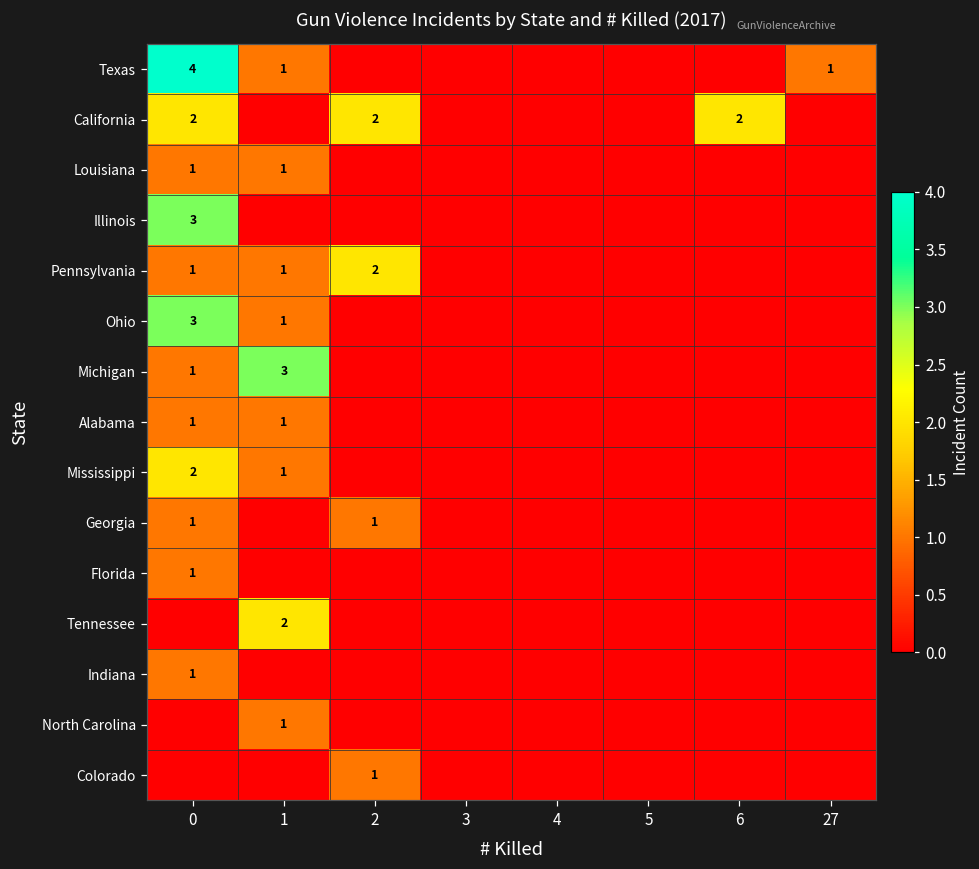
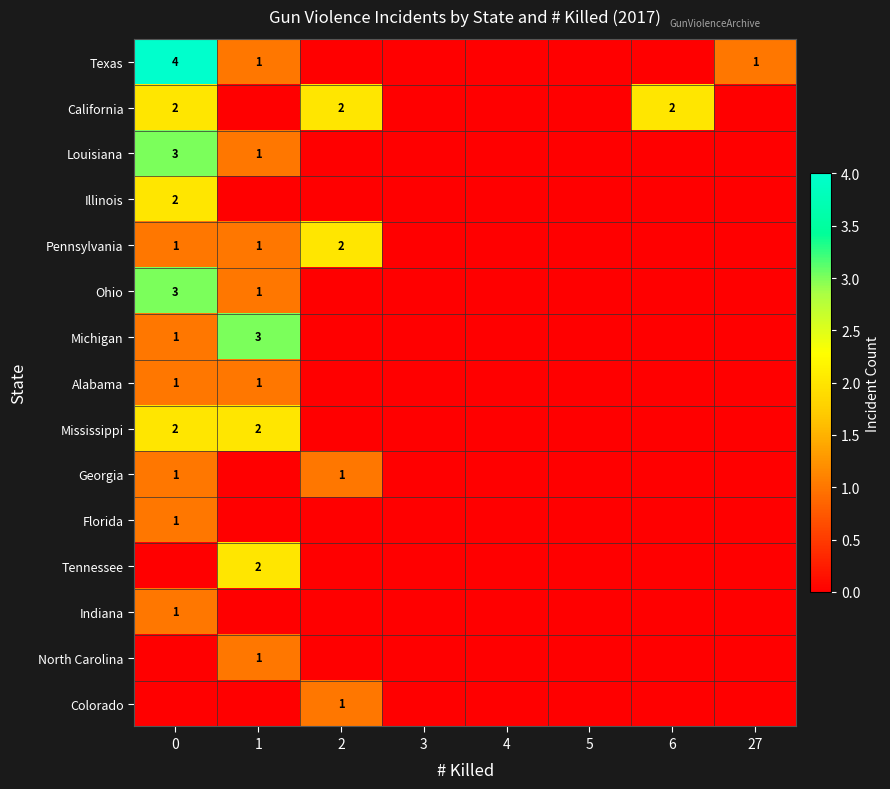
  {
    "Texas": {
      "0": 4,
      "1": 1,
      "27": 1
    },
    "California": {
      "0": 2,
      "2": 2,
      "6": 2
    },
    "Louisiana": {
-     "0": 1,
+     "0": 3,
      "1": 1
    },
    "Illinois": {
-     "0": 3
+     "0": 2
    },
    "Pennsylvania": {
      "0": 1,
      "1": 1,
      "2": 2
    },
    "Ohio": {
      "0": 3,
      "1": 1
    },
    "Michigan": {
      "0": 1,
      "1": 3
    },
    "Alabama": {
      "0": 1,
      "1": 1
    },
    "Mississippi": {
      "0": 2,
-     "1": 1
+     "1": 2
    },
    "Georgia": {
      "0": 1,
      "2": 1
    },
    "Florida": {
      "0": 1
    },
    "Tennessee": {
      "1": 2
    },
    "Indiana": {
      "0": 1
    },
    "North Carolina": {
      "1": 1
    },
    "Colorado": {
      "2": 1
    }
  }
